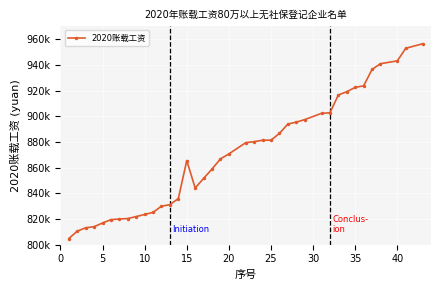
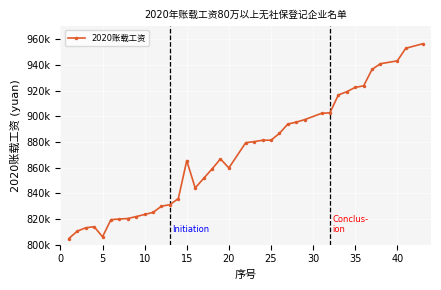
  {
-   "5": 817000,
+   "5": 806000,
    "10": 824000,
    "15": 865000,
-   "20": 871000,
+   "20": 860000,
    "25": 881000,
    "35": 922000,
    "40": 943000
  }
